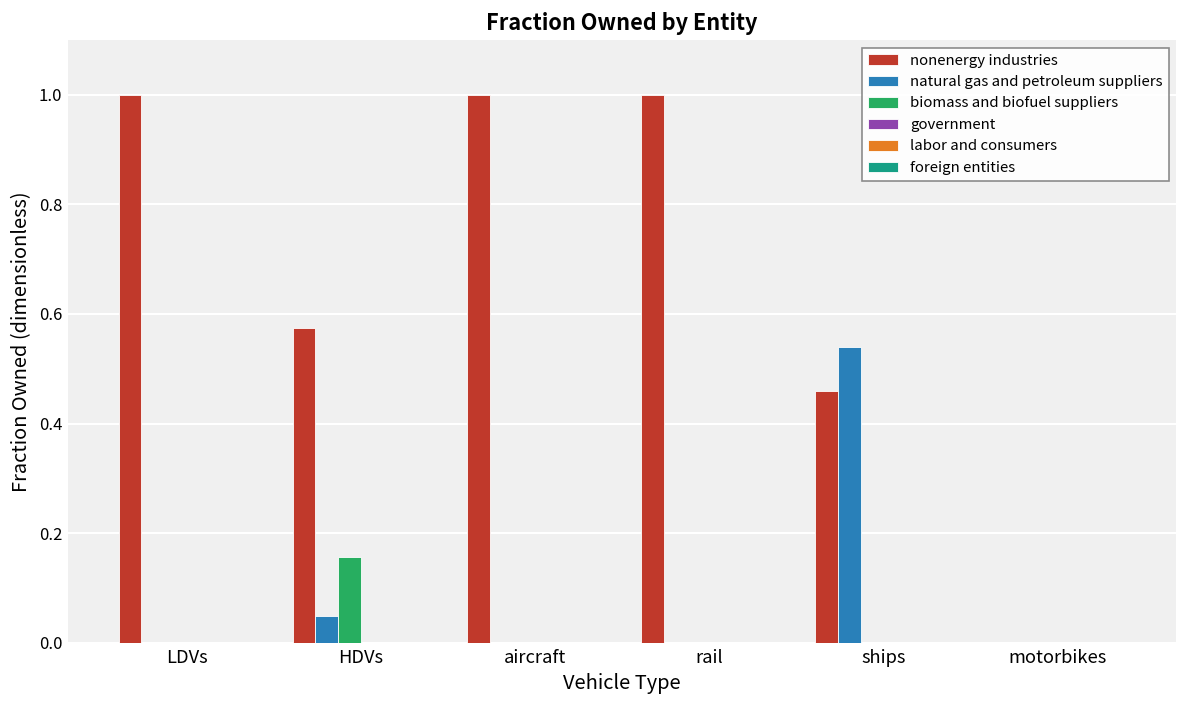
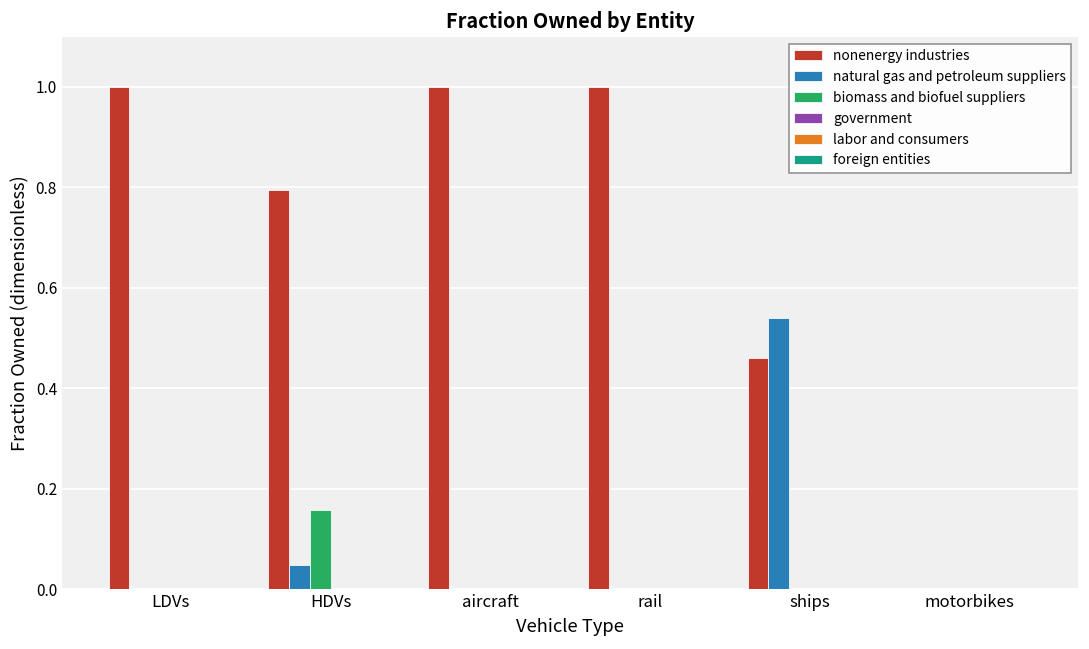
  {
    "nonenergy industries": {
      "LDVs": 1.00,
-     "HDVs": 0.57,
+     "HDVs": 0.79,
      "aircraft": 1.00,
      "rail": 1.00,
      "ships": 0.46,
      "motorbikes": 0.00
    },
    "natural gas and petroleum suppliers": {
      "LDVs": 0.00,
      "HDVs": 0.05,
      "aircraft": 0.00,
      "rail": 0.00,
      "ships": 0.54,
      "motorbikes": 0.00
    },
    "government": {
      "LDVs": 0.00,
      "HDVs": 0.00,
      "aircraft": 0.00,
      "rail": 0.00,
      "ships": 0.00,
      "motorbikes": 0.00
    },
    "labor and consumers": {
      "LDVs": 0.00,
      "HDVs": 0.00,
      "aircraft": 0.00,
      "rail": 0.00,
      "ships": 0.00,
      "motorbikes": 0.00
    }
  }
